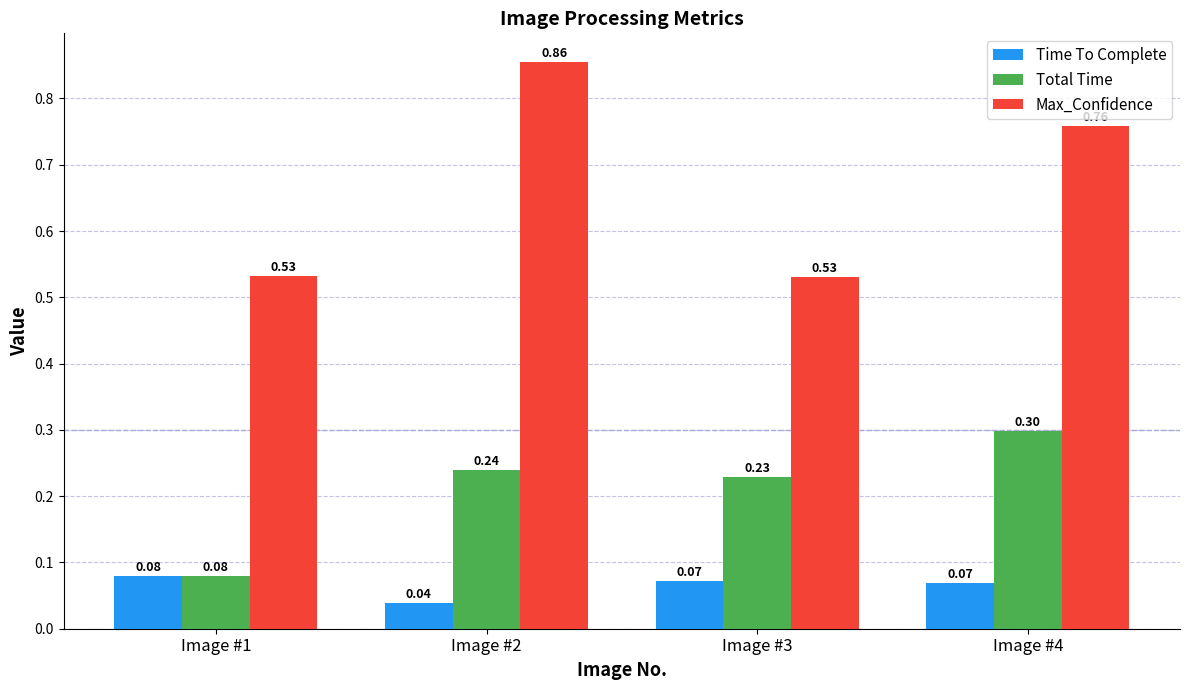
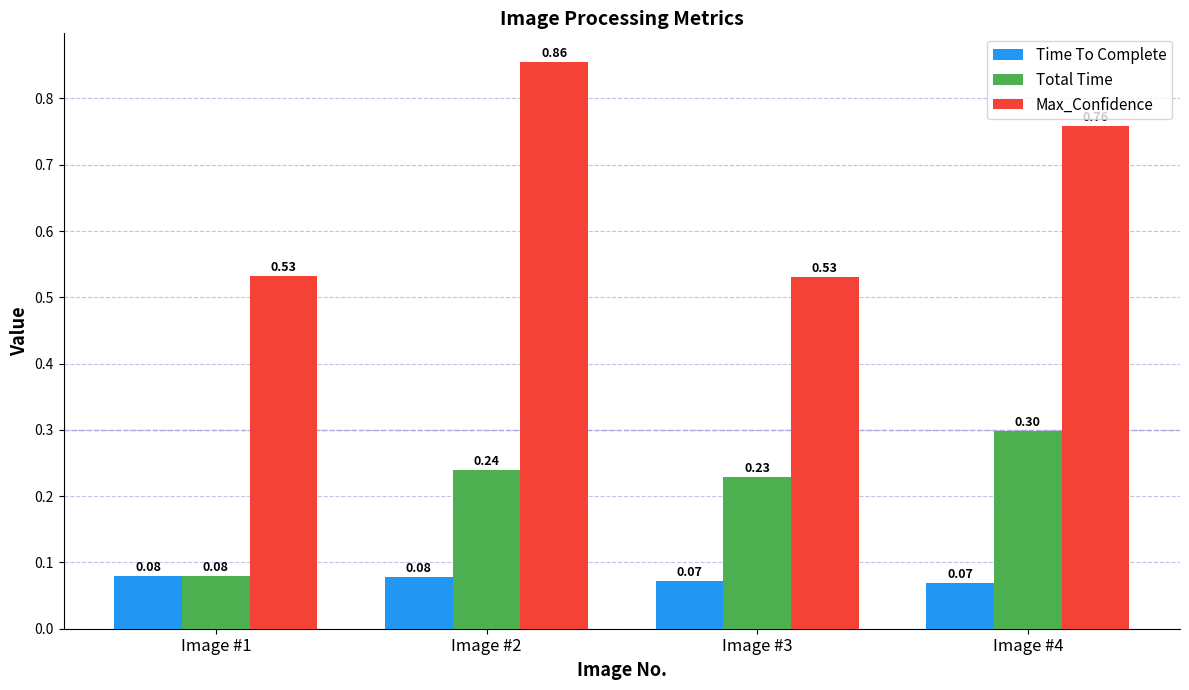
  {
    "Time To Complete": {
      "Image #1": 0.08,
-     "Image #2": 0.04,
+     "Image #2": 0.08,
      "Image #3": 0.07,
      "Image #4": 0.07
    },
    "Total Time": {
      "Image #1": 0.08,
      "Image #2": 0.24,
      "Image #3": 0.23,
      "Image #4": 0.30
    },
    "Max_Confidence": {
      "Image #1": 0.53,
      "Image #2": 0.86,
      "Image #3": 0.53
    }
  }
